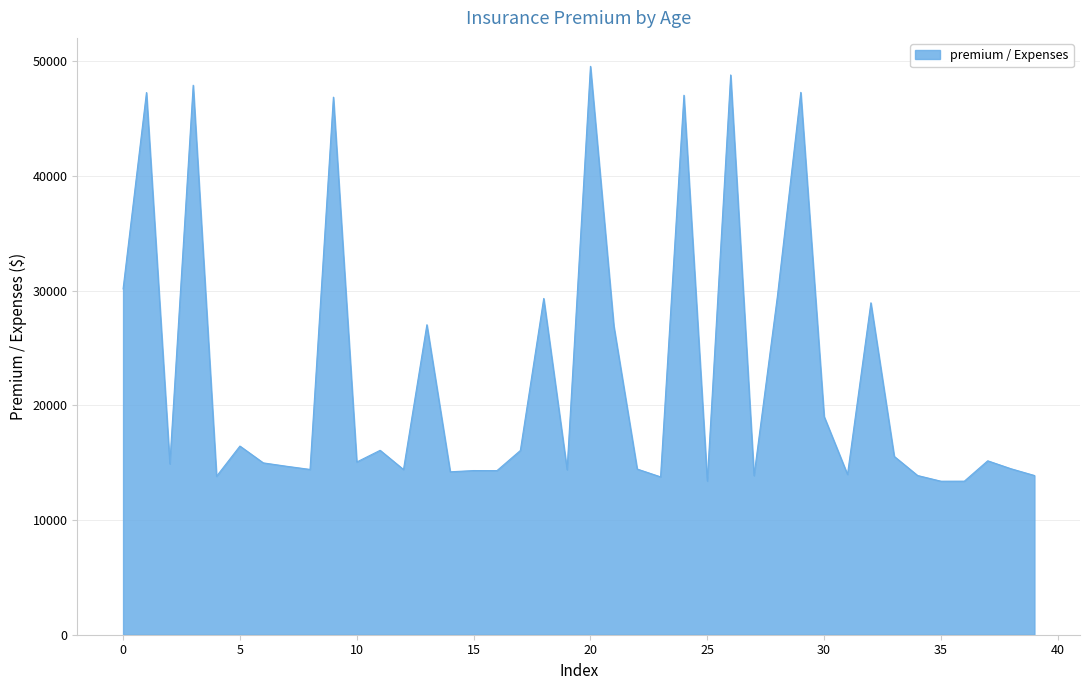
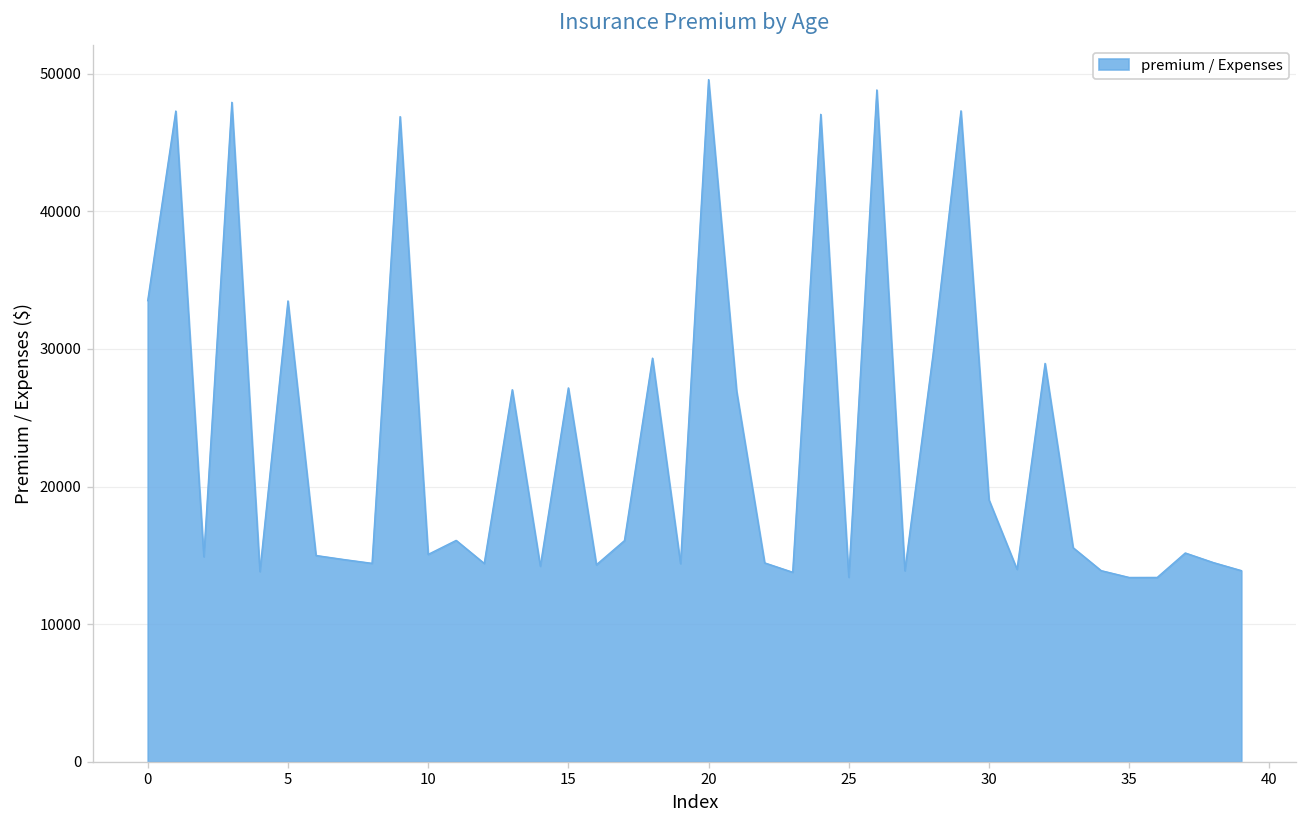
  {
-   "0": 30200,
-   "5": 16500,
+   "0": 33500,
+   "5": 33500,
    "10": 15100,
-   "15": 14300,
+   "15": 27200,
    "20": 49600,
    "25": 13400,
    "30": 19000,
    "35": 13400
  }
